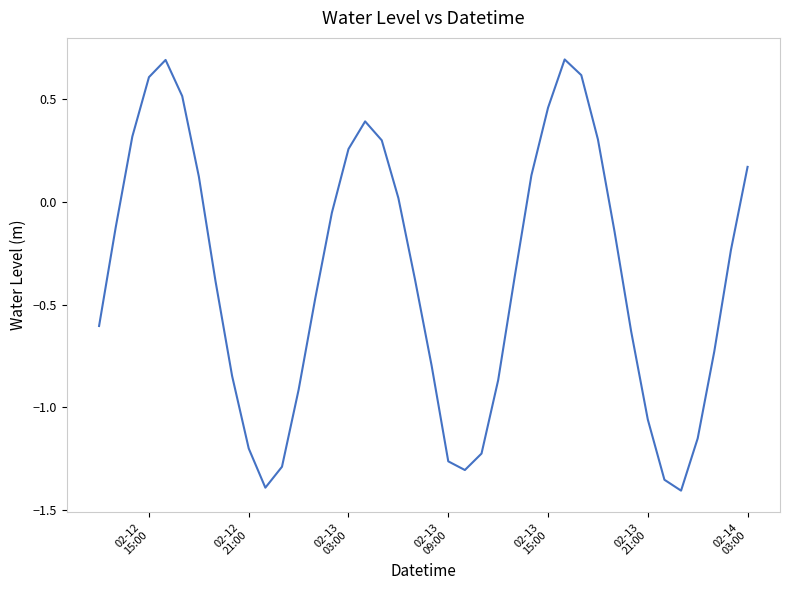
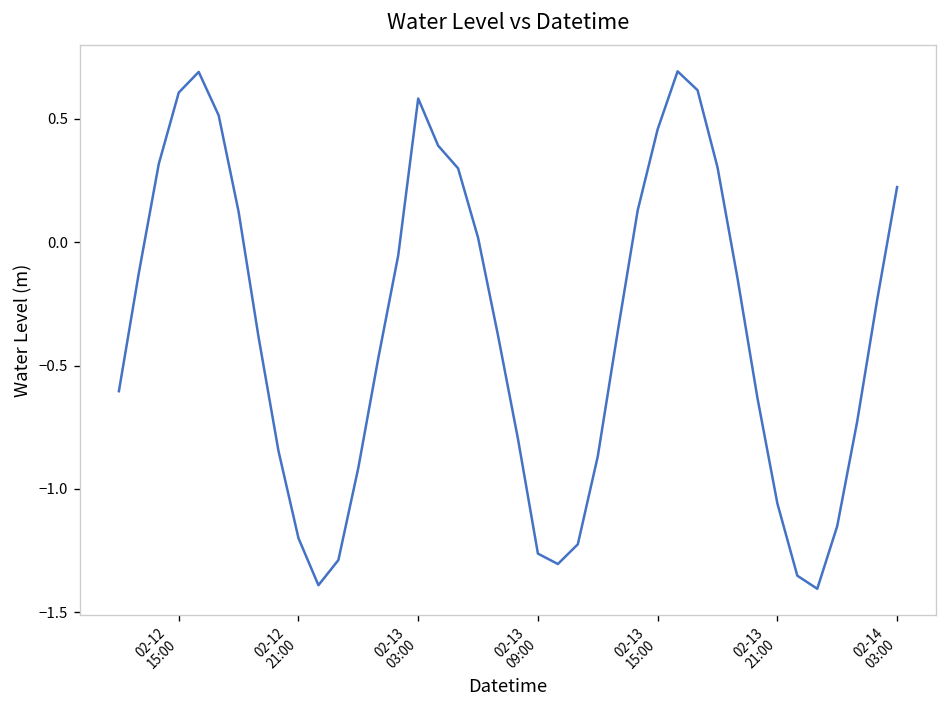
  {
    "02-12 15:00": 0.61,
    "02-12 21:00": -1.20,
-   "02-13 03:00": 0.26,
+   "02-13 03:00": 0.58,
    "02-13 09:00": -1.26,
    "02-13 15:00": 0.46,
    "02-13 21:00": -1.06,
-   "02-14 03:00": 0.17
+   "02-14 03:00": 0.22
  }
